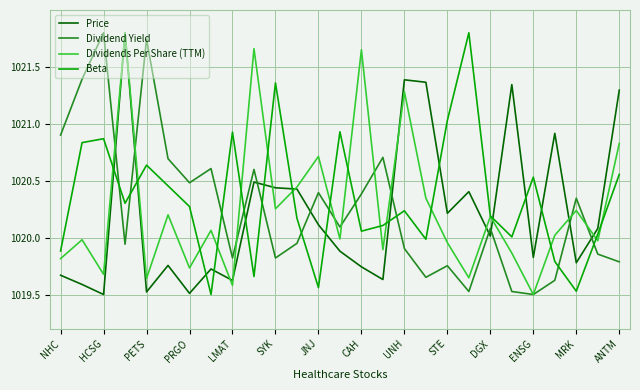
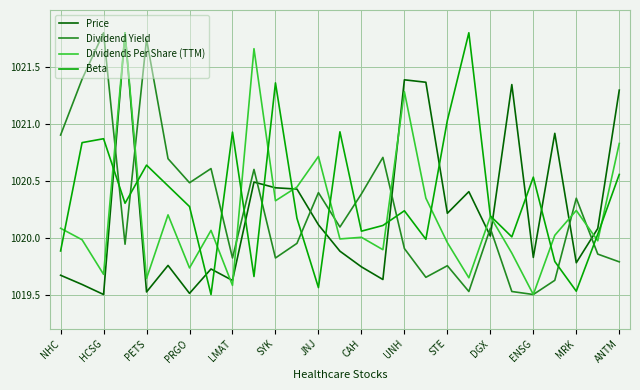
  {
    "Price": {
      "NHC": 1019.67,
      "HCSG": 1019.50,
      "PETS": 1019.52,
      "PRGO": 1019.51,
      "LMAT": 1019.62,
      "SYK": 1020.44,
      "JNJ": 1020.11,
      "CAH": 1019.74,
      "UNH": 1021.39,
      "STE": 1020.21,
      "DGX": 1020.01,
      "ENSG": 1019.83,
      "MRK": 1019.78,
      "ANTM": 1021.30
    },
    "Dividends Per Share (TTM)": {
-     "NHC": 1019.82,
+     "NHC": 1020.08,
      "HCSG": 1019.68,
      "PETS": 1019.64,
      "PRGO": 1019.73,
      "LMAT": 1019.58,
-     "SYK": 1020.25,
+     "SYK": 1020.32,
      "JNJ": 1020.71,
-     "CAH": 1021.65,
+     "CAH": 1020.00,
      "UNH": 1021.28,
      "STE": 1019.96,
      "MRK": 1020.24,
      "ANTM": 1020.83
    }
  }
